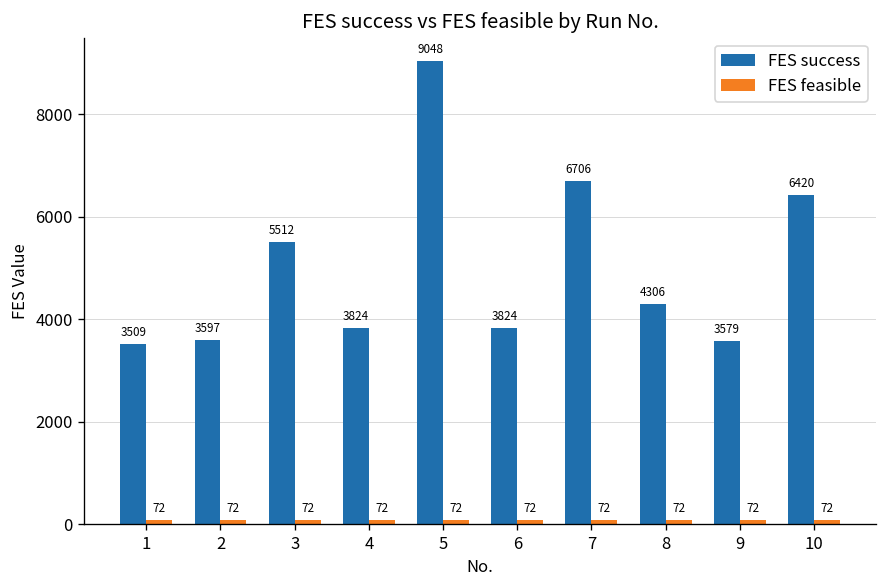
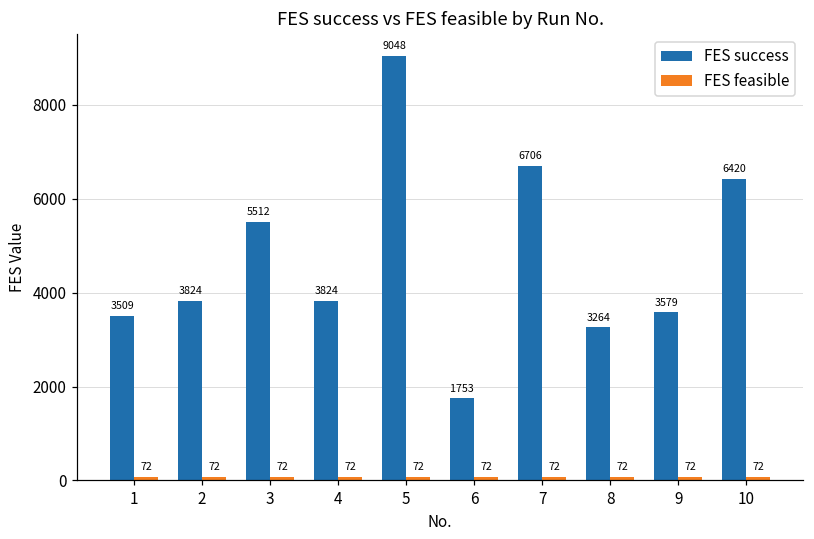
  {
    "FES success": {
      "1": 3509,
-     "2": 3597,
+     "2": 3824,
      "3": 5512,
      "4": 3824,
      "5": 9048,
-     "6": 3824,
+     "6": 1753,
      "7": 6706,
-     "8": 4306,
+     "8": 3264,
      "9": 3579,
      "10": 6420
    },
    "FES feasible": {
      "1": 72,
      "2": 72,
      "3": 72,
      "4": 72,
      "5": 72,
      "6": 72,
      "7": 72,
      "8": 72,
      "9": 72,
      "10": 72
    }
  }
